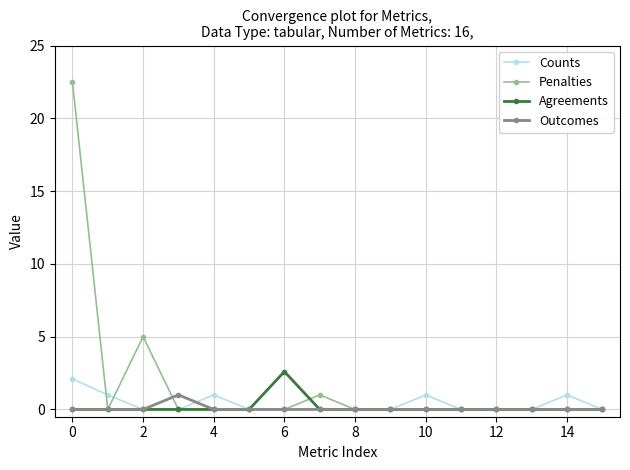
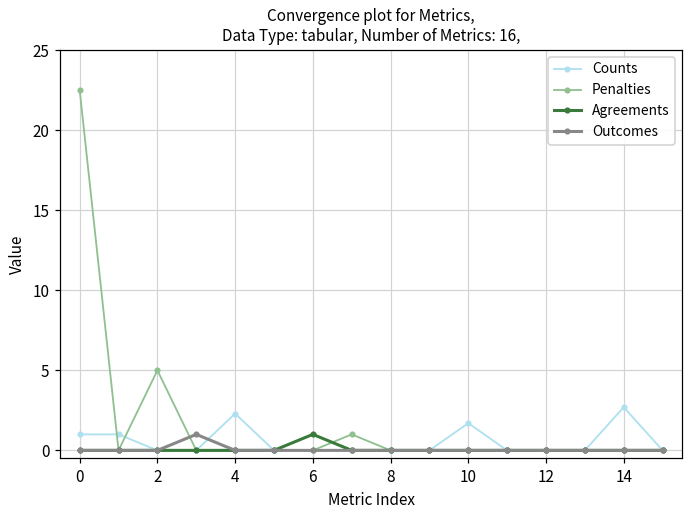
  {
    "Counts": {
-     "0": 2.1,
-     "4": 1.0,
-     "10": 1.0,
-     "14": 1.0
+     "0": 1.0,
+     "4": 2.3,
+     "10": 1.7,
+     "14": 2.7
    },
    "Agreements": {
-     "6": 2.6
+     "6": 1.0
    }
  }
